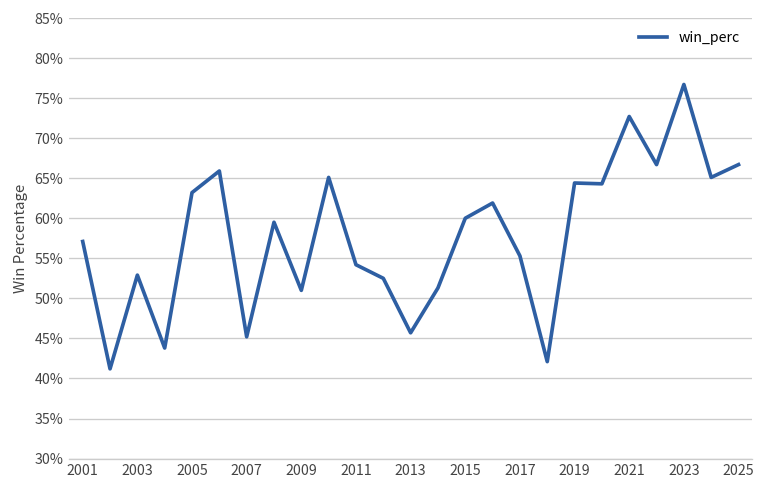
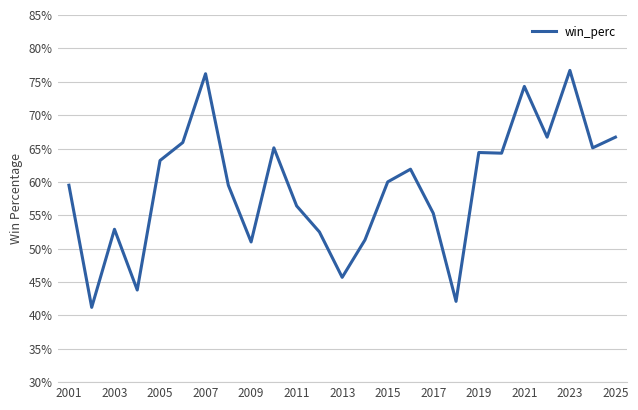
  {
-   "2001": "57%",
+   "2001": "60%",
    "2003": "53%",
    "2005": "63%",
-   "2007": "45%",
+   "2007": "76%",
    "2009": "51%",
-   "2011": "54%",
+   "2011": "56%",
    "2013": "46%",
    "2015": "60%",
    "2017": "55%",
    "2019": "64%",
-   "2021": "73%",
+   "2021": "74%",
    "2023": "77%",
    "2025": "67%"
  }
